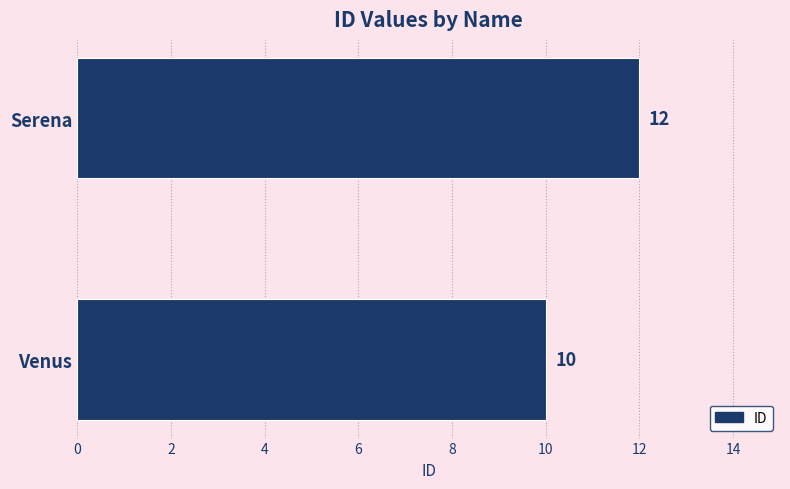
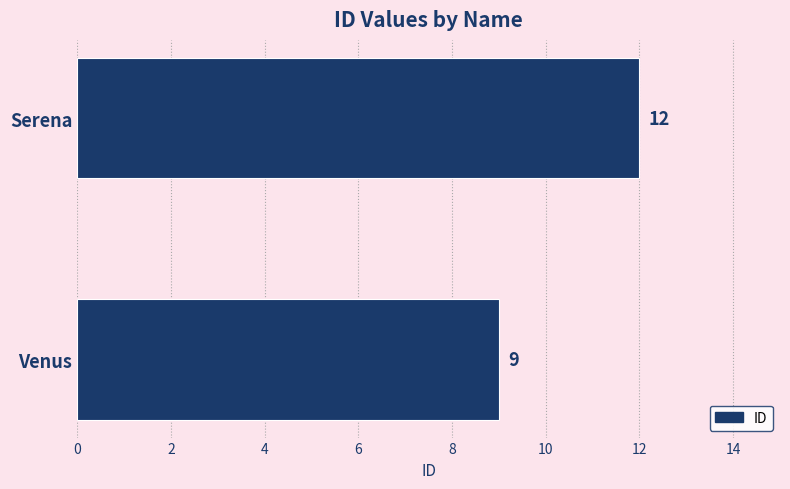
  {
    "Serena": 12,
-   "Venus": 10
+   "Venus": 9
  }
